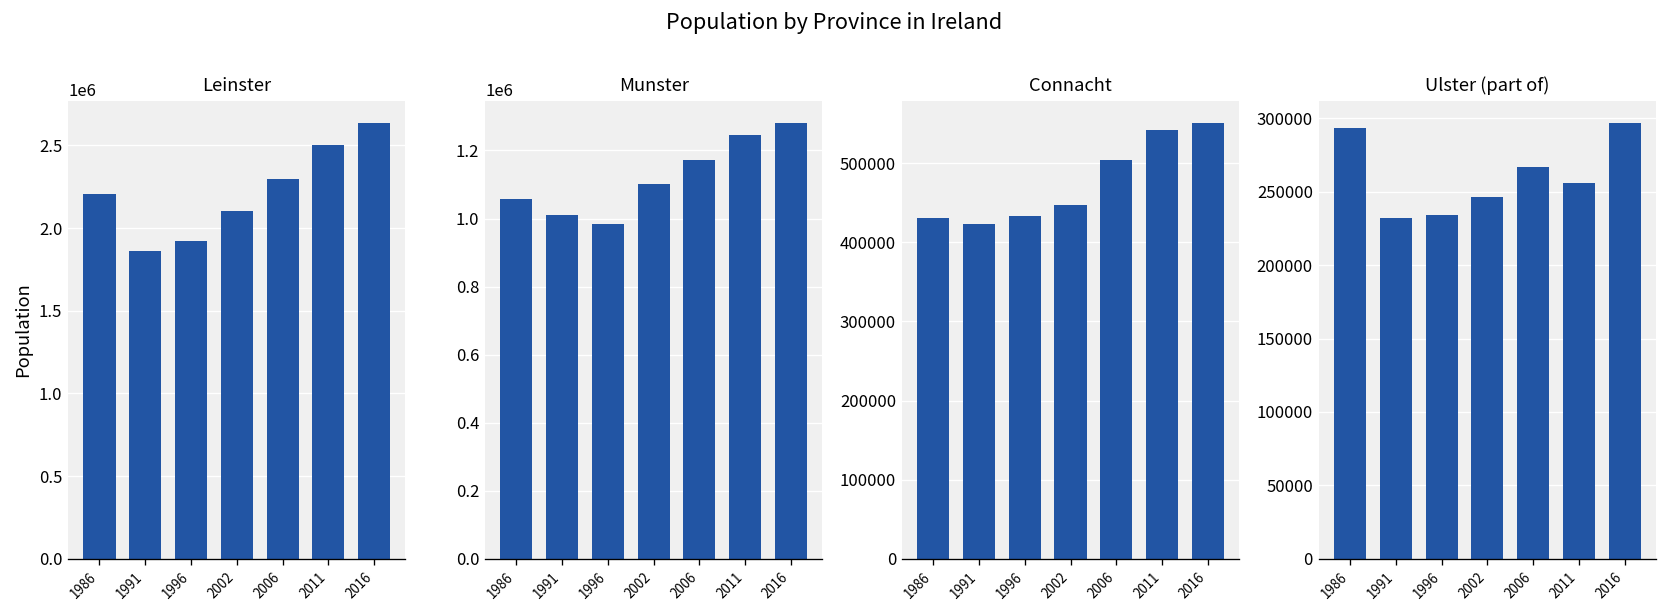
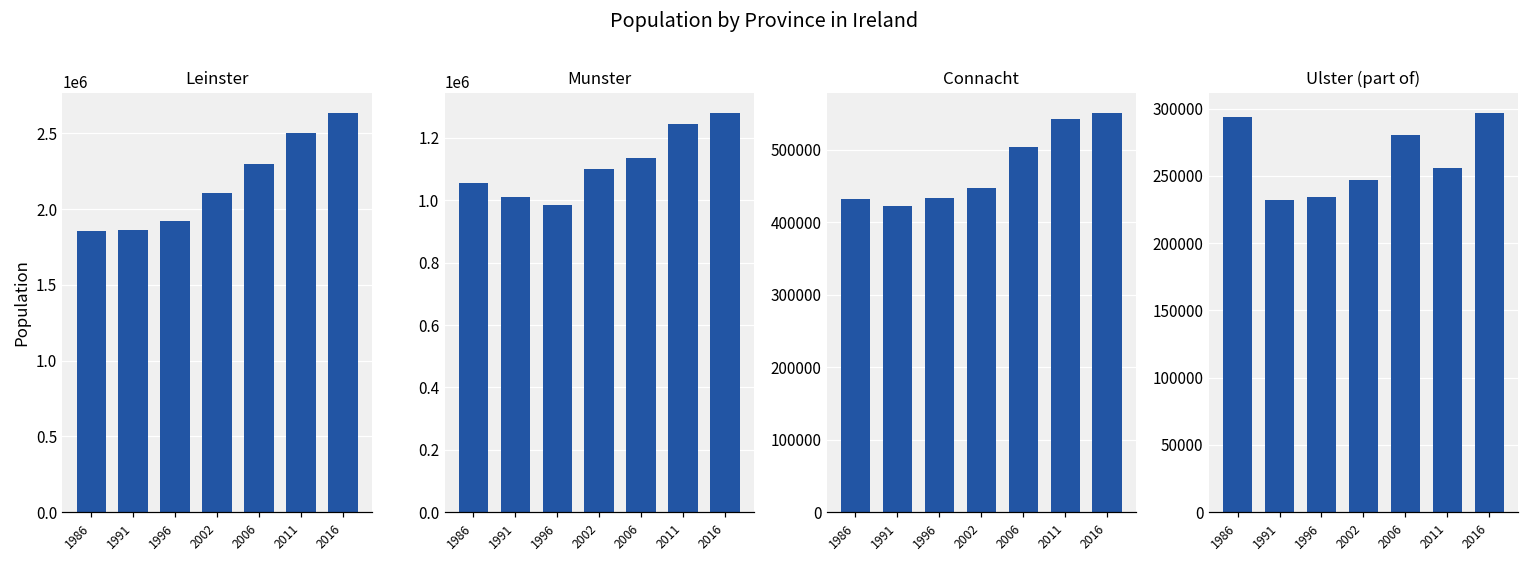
  {
    "Leinster": {
-     "1986": 2210000,
+     "1986": 1850000,
      "1991": 1860000,
      "1996": 1920000,
      "2002": 2110000,
      "2006": 2300000,
      "2011": 2500000,
      "2016": 2630000
    },
    "Munster": {
      "1986": 1060000,
      "1991": 1010000,
      "1996": 990000,
      "2002": 1100000,
-     "2006": 1170000,
+     "2006": 1140000,
      "2011": 1250000,
      "2016": 1280000
    },
    "Connacht": {
      "1986": 430000,
      "1991": 420000,
      "1996": 430000,
      "2002": 450000,
      "2006": 500000,
      "2011": 540000,
      "2016": 550000
    },
    "Ulster (part of)": {
      "1986": 293000,
      "1991": 232000,
      "1996": 234000,
      "2002": 247000,
-     "2006": 267000,
+     "2006": 280000,
      "2011": 256000,
      "2016": 297000
    }
  }
